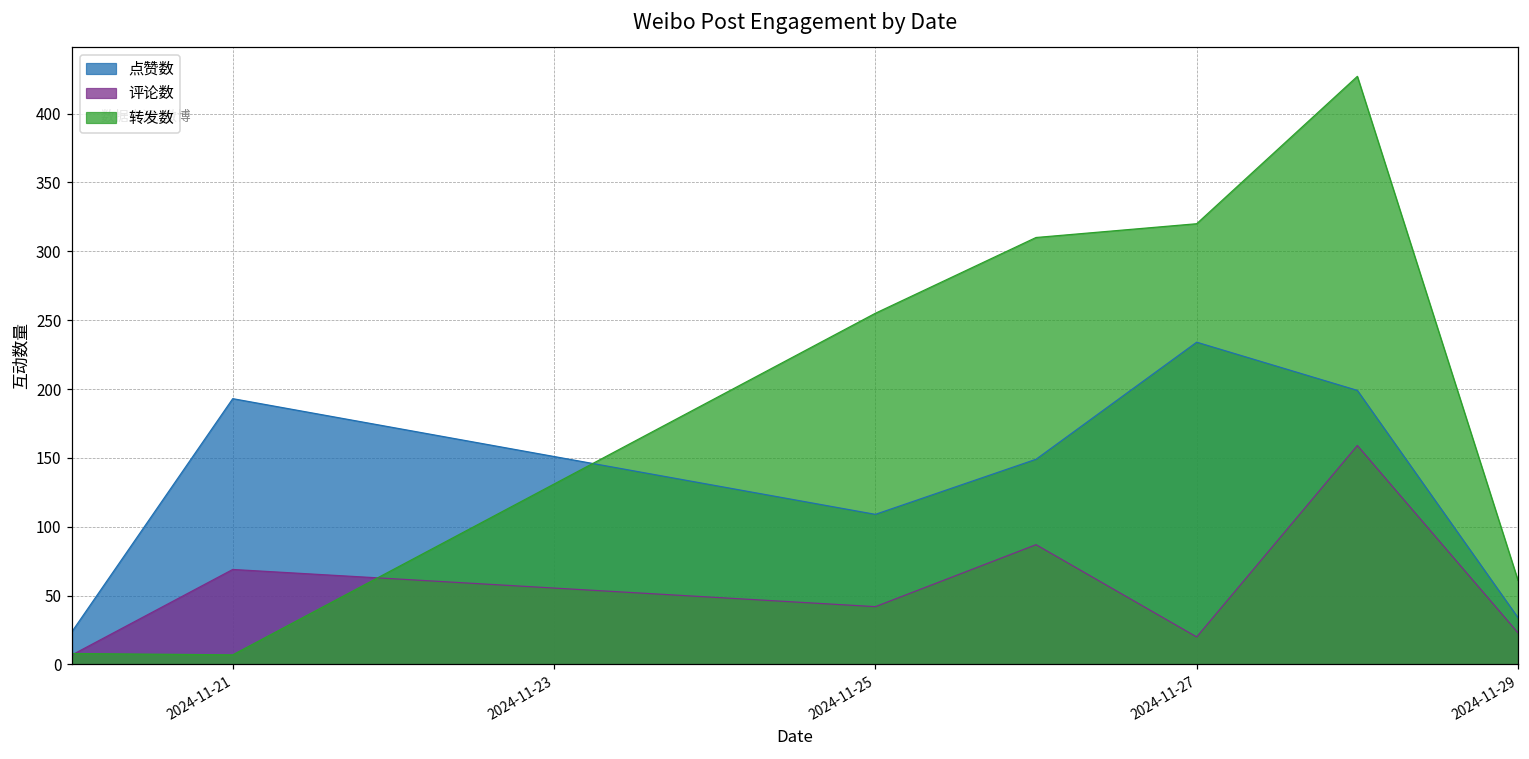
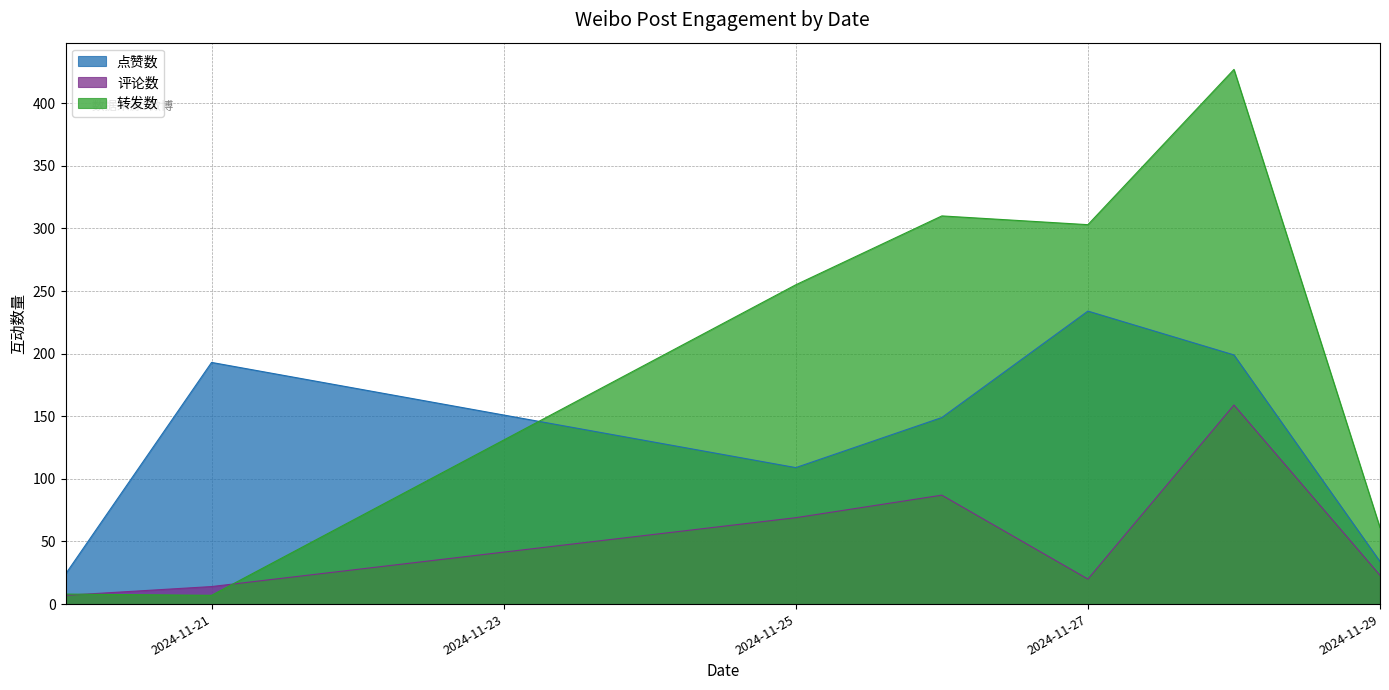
  {
    "点赞数": {
      "2024-11-21": 193,
      "2024-11-25": 109,
      "2024-11-27": 234,
      "2024-11-29": 34
    },
    "评论数": {
-     "2024-11-21": 69,
-     "2024-11-25": 42,
+     "2024-11-21": 14,
+     "2024-11-25": 69,
      "2024-11-27": 20,
      "2024-11-29": 23
    },
    "转发数": {
      "2024-11-21": 7,
      "2024-11-25": 255,
-     "2024-11-27": 320,
+     "2024-11-27": 303,
      "2024-11-29": 61
    }
  }
